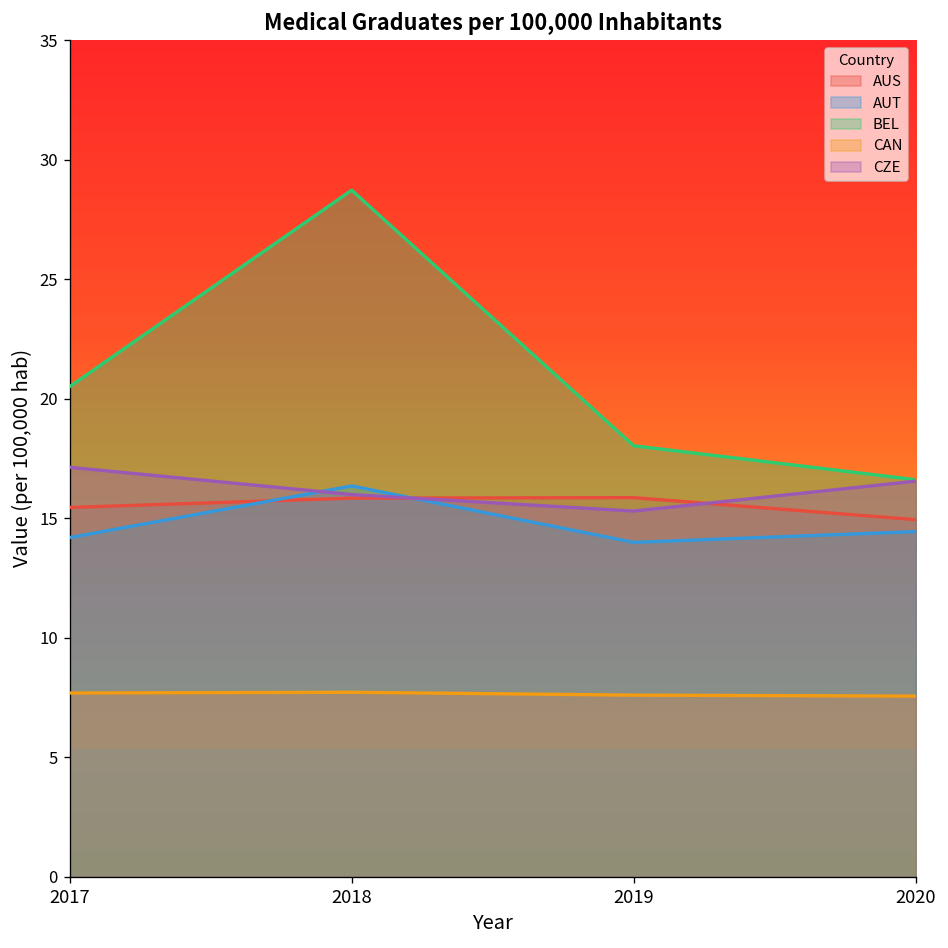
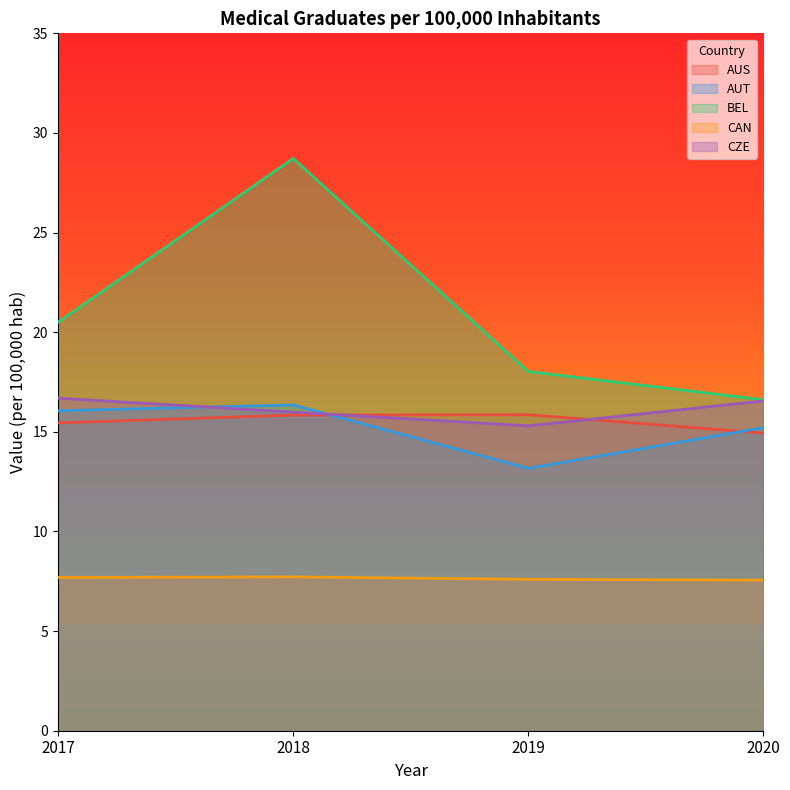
  {
    "AUT": {
-     "2017": 14.2,
+     "2017": 16.1,
      "2018": 16.4,
-     "2019": 14.0,
-     "2020": 14.4
+     "2019": 13.2,
+     "2020": 15.2
    },
    "BEL": {
      "2017": 20.5,
      "2018": 28.7,
      "2019": 18.0
    },
    "CZE": {
-     "2017": 17.1,
+     "2017": 16.7,
      "2018": 16.0,
      "2019": 15.3
    }
  }
